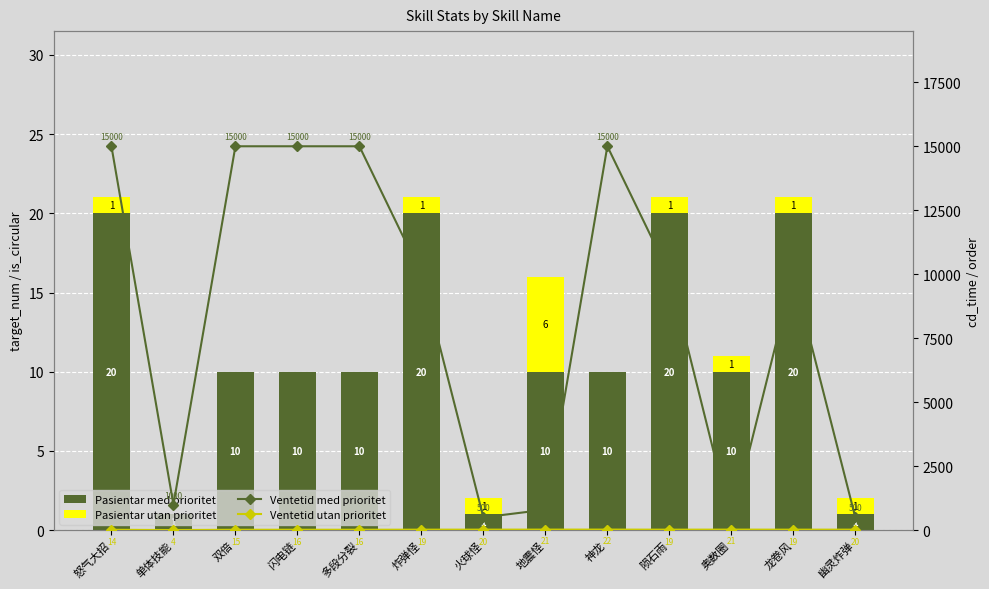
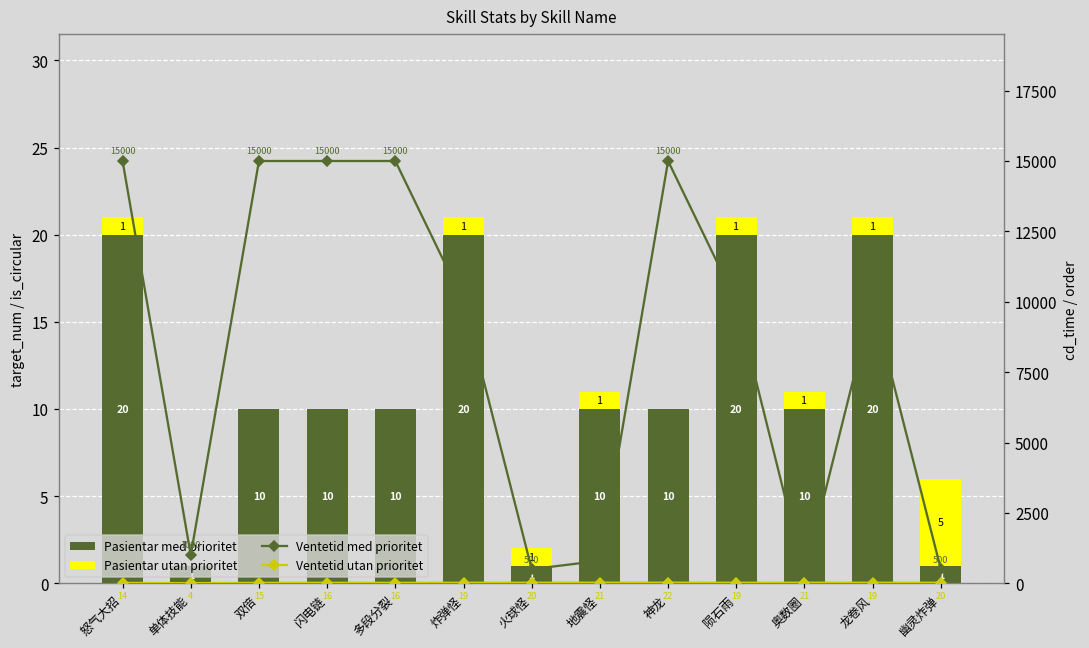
  {
    "Pasientar utan prioritet": {
      "怒气大招": 1,
      "炸弹怪": 1,
-     "地震怪": 6,
+     "地震怪": 1,
      "陨石雨": 1,
      "奥数圈": 1,
      "龙卷风": 1,
-     "幽灵炸弹": 1
+     "幽灵炸弹": 5
    },
    "Ventetid utan prioritet": {
      "怒气大招": 14,
      "单体技能": 4,
      "双倍": 15,
      "闪电链": 16,
      "多段分裂": 16,
      "炸弹怪": 19,
      "火球怪": 20,
      "地震怪": 21,
      "神龙": 22,
      "陨石雨": 19,
      "奥数圈": 21,
      "龙卷风": 19,
      "幽灵炸弹": 20
    }
  }
